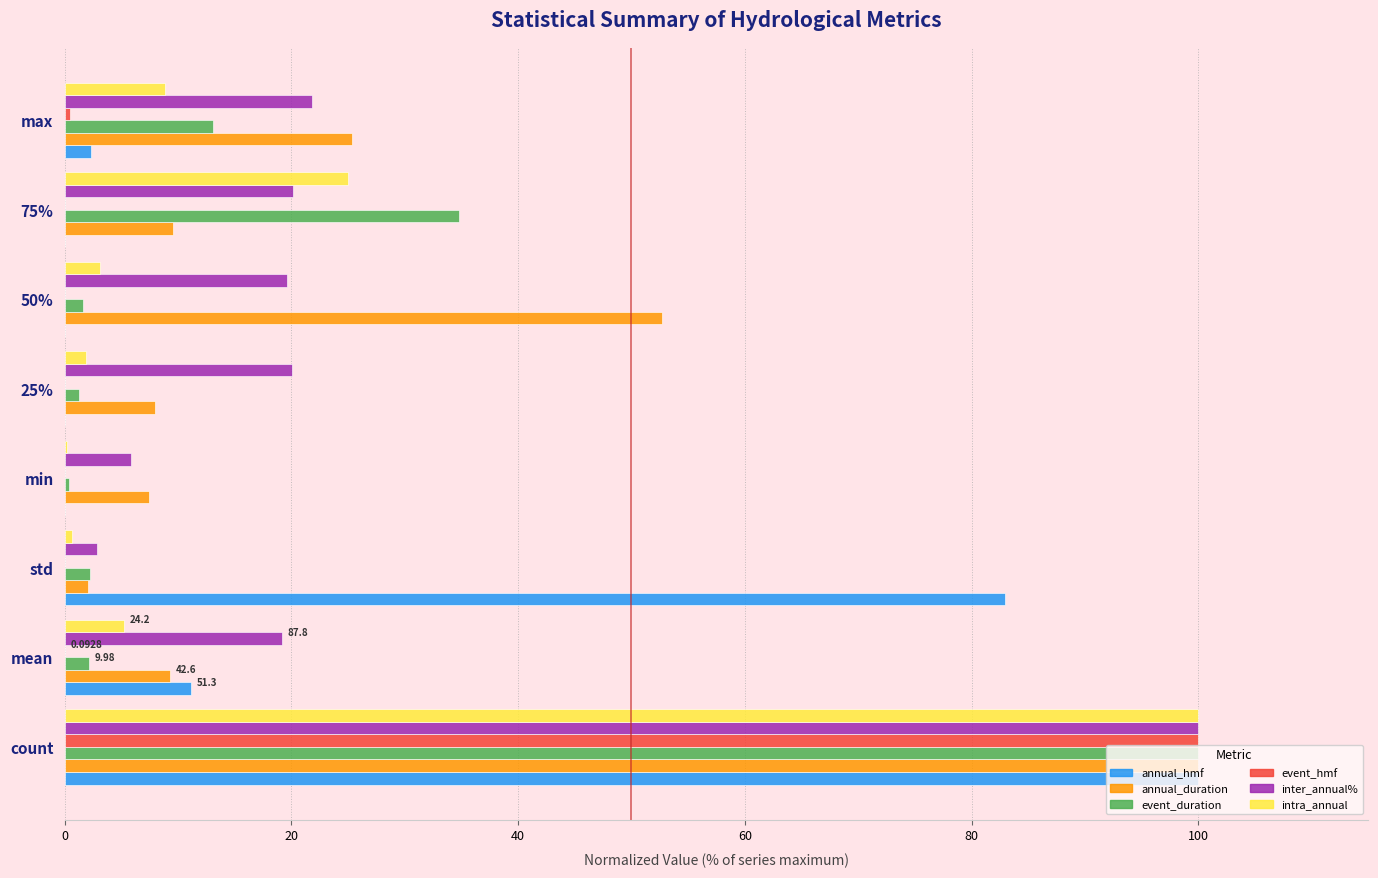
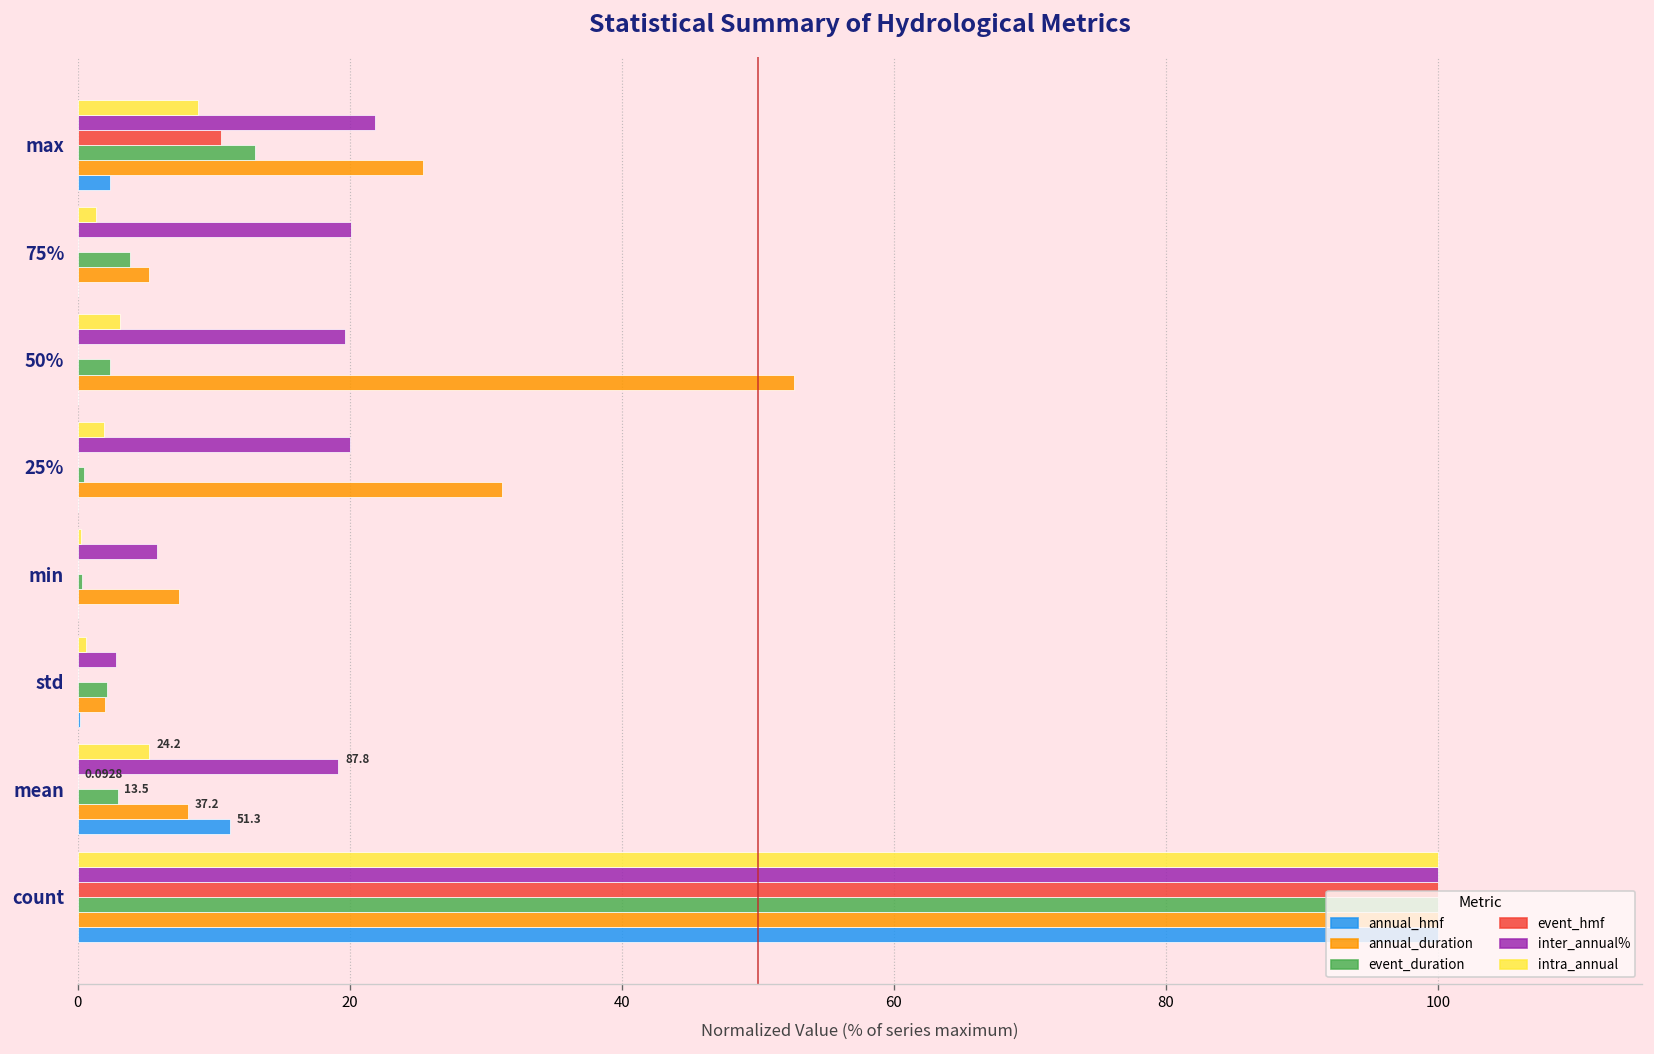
  {
    "annual_hmf": {
      "max": 2.4,
-     "std": 82.9
+     "std": 0.2
    },
    "annual_duration": {
-     "75%": 9.6,
-     "25%": 8.0,
-     "mean": 42.6
+     "75%": 5.3,
+     "25%": 31.2,
+     "mean": 37.2
    },
    "event_duration": {
-     "75%": 34.8,
-     "50%": 1.6,
-     "25%": 1.2,
-     "mean": 9.98
+     "75%": 3.8,
+     "50%": 2.4,
+     "25%": 0.5,
+     "mean": 13.5
    },
    "event_hmf": {
-     "max": 0.5,
+     "max": 10.5,
      "min": 0.0,
      "count": 100.0
    },
    "inter_annual%": {
      "max": 21.8,
      "75%": 20.1,
      "50%": 19.7,
      "25%": 20.0,
      "min": 5.8,
      "std": 2.8,
      "count": 100.0
    },
    "intra_annual": {
      "max": 8.8,
-     "75%": 25.0,
+     "75%": 1.4,
      "50%": 3.1,
      "25%": 1.9,
      "std": 0.6,
      "count": 100.0
    }
  }
